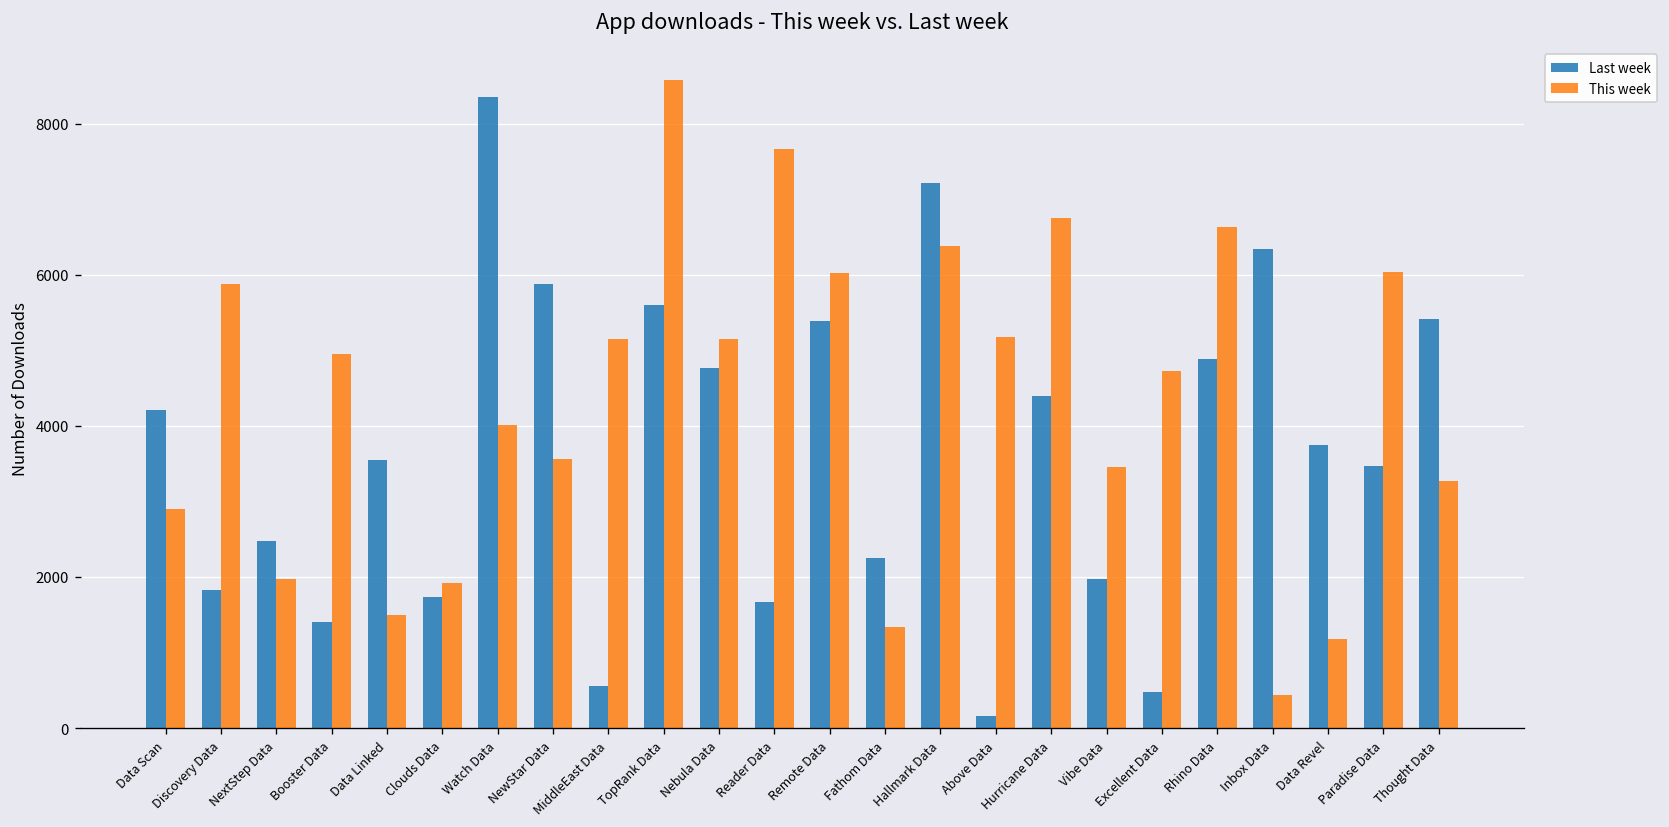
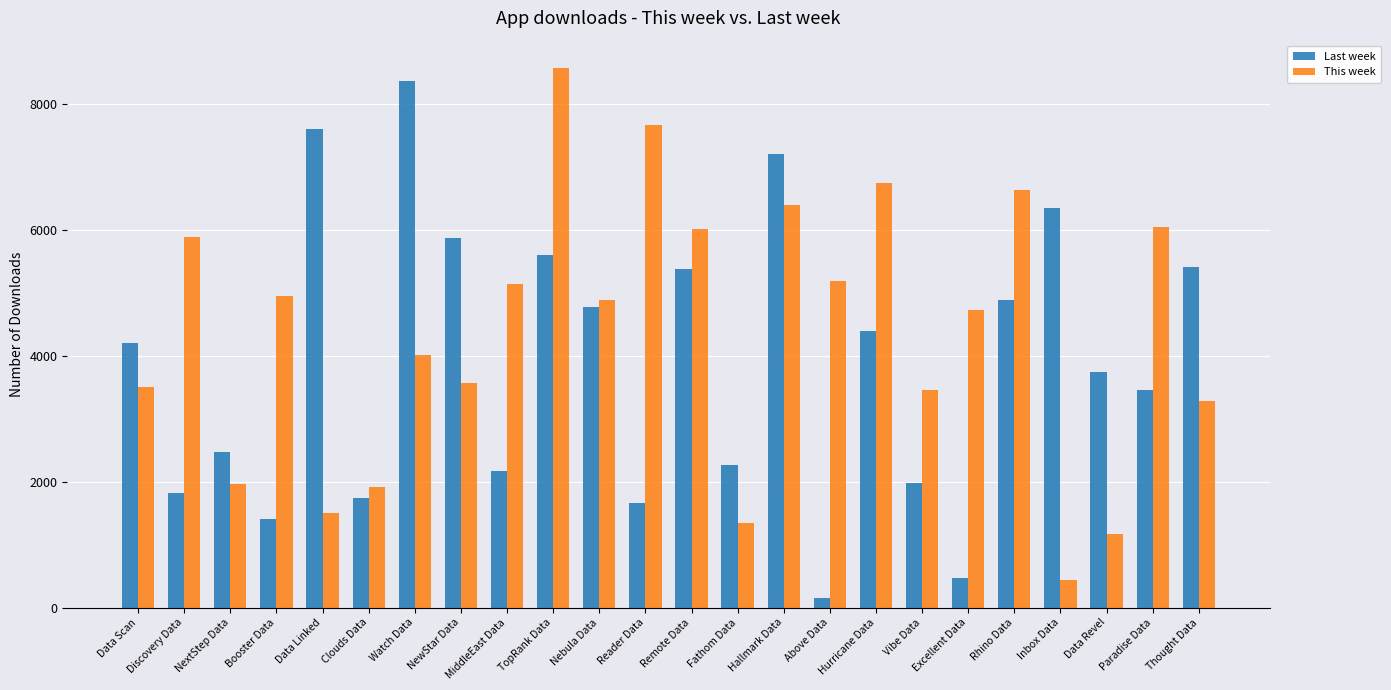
  {
    "Last week": {
      "Data Scan": 4200,
      "Discovery Data": 1800,
      "NextStep Data": 2500,
      "Booster Data": 1400,
-     "Data Linked": 3500,
+     "Data Linked": 7600,
      "Clouds Data": 1700,
      "Watch Data": 8400,
      "NewStar Data": 5900,
-     "MiddleEast Data": 600,
+     "MiddleEast Data": 2200,
      "TopRank Data": 5600,
      "Nebula Data": 4800,
      "Reader Data": 1700,
      "Remote Data": 5400,
      "Fathom Data": 2300,
      "Hallmark Data": 7200,
      "Above Data": 200,
      "Hurricane Data": 4400,
      "Vibe Data": 2000,
      "Excellent Data": 500,
      "Rhino Data": 4900,
      "Inbox Data": 6300,
      "Data Revel": 3800,
      "Paradise Data": 3500,
      "Thought Data": 5400
    },
    "This week": {
-     "Data Scan": 2900,
+     "Data Scan": 3500,
      "Discovery Data": 5900,
      "NextStep Data": 2000,
      "Booster Data": 5000,
      "Data Linked": 1500,
      "Clouds Data": 1900,
      "Watch Data": 4000,
      "NewStar Data": 3600,
      "MiddleEast Data": 5100,
      "TopRank Data": 8600,
-     "Nebula Data": 5200,
+     "Nebula Data": 4900,
      "Reader Data": 7700,
      "Remote Data": 6000,
      "Fathom Data": 1300,
      "Hallmark Data": 6400,
      "Above Data": 5200,
      "Hurricane Data": 6700,
      "Vibe Data": 3500,
      "Excellent Data": 4700,
      "Rhino Data": 6600,
      "Inbox Data": 400,
      "Data Revel": 1200,
      "Paradise Data": 6000,
      "Thought Data": 3300
    }
  }
